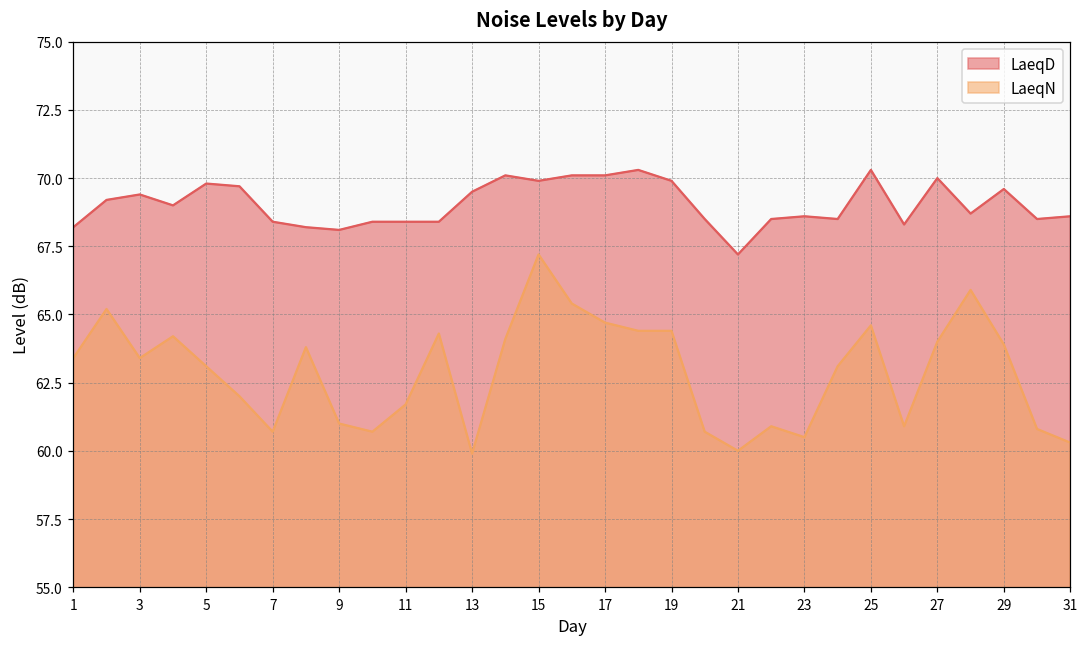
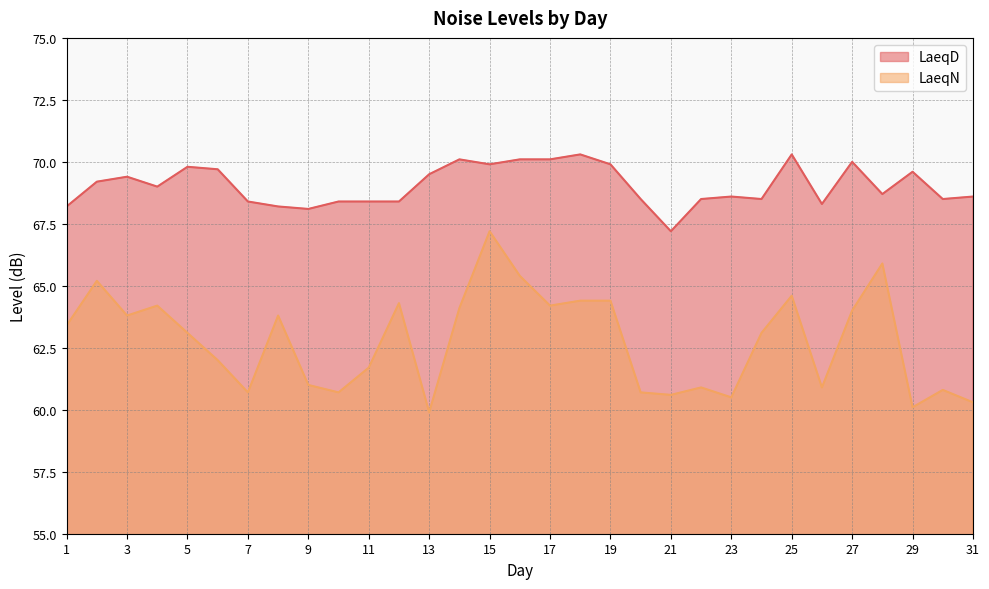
  {
    "LaeqD": {
      "1": 68.2,
      "3": 69.4,
      "5": 69.8,
      "7": 68.4,
      "9": 68.1,
      "11": 68.4,
      "13": 69.5,
      "15": 69.9,
      "17": 70.1,
      "19": 69.9,
      "21": 67.2,
      "23": 68.6,
      "25": 70.3,
      "27": 70.0,
      "29": 69.6,
      "31": 68.6
    },
    "LaeqN": {
      "1": 63.4,
-     "3": 63.4,
+     "3": 63.8,
      "5": 63.1,
      "7": 60.7,
      "9": 61.0,
      "11": 61.7,
      "13": 59.9,
      "15": 67.2,
-     "17": 64.7,
+     "17": 64.2,
      "19": 64.4,
-     "21": 60.0,
+     "21": 60.6,
      "23": 60.5,
      "25": 64.6,
      "27": 64.0,
-     "29": 63.9,
+     "29": 60.1,
      "31": 60.3
    }
  }
